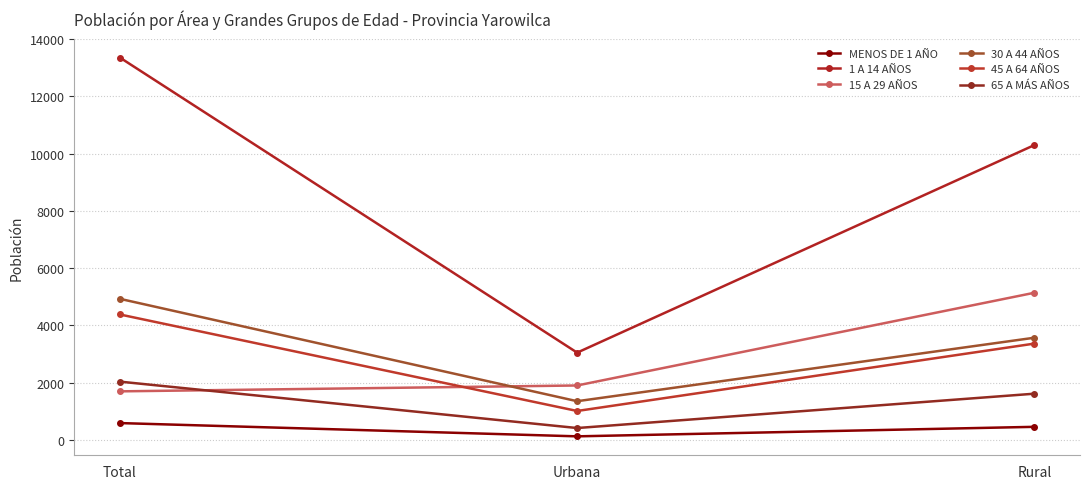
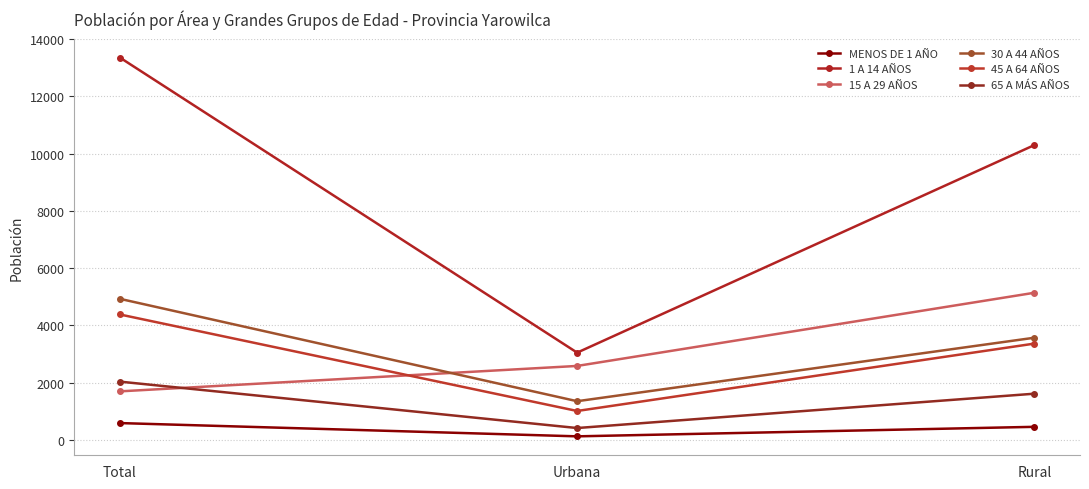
  {
    "15 A 29 AÑOS": {
      "Total": 1700,
-     "Urbana": 1900,
+     "Urbana": 2600,
      "Rural": 5100
    }
  }
